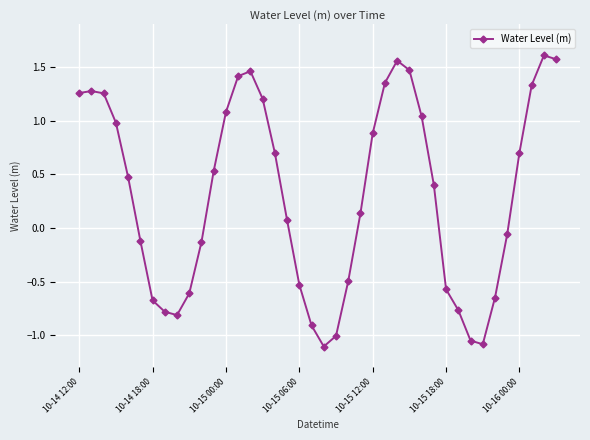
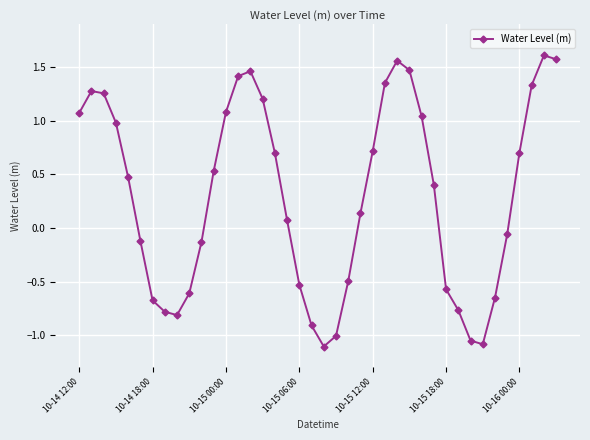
  {
-   "10-14 12:00": 1.26,
+   "10-14 12:00": 1.07,
    "10-14 18:00": -0.68,
    "10-15 00:00": 1.08,
    "10-15 06:00": -0.53,
-   "10-15 12:00": 0.88,
+   "10-15 12:00": 0.72,
    "10-15 18:00": -0.57,
    "10-16 00:00": 0.70
  }
